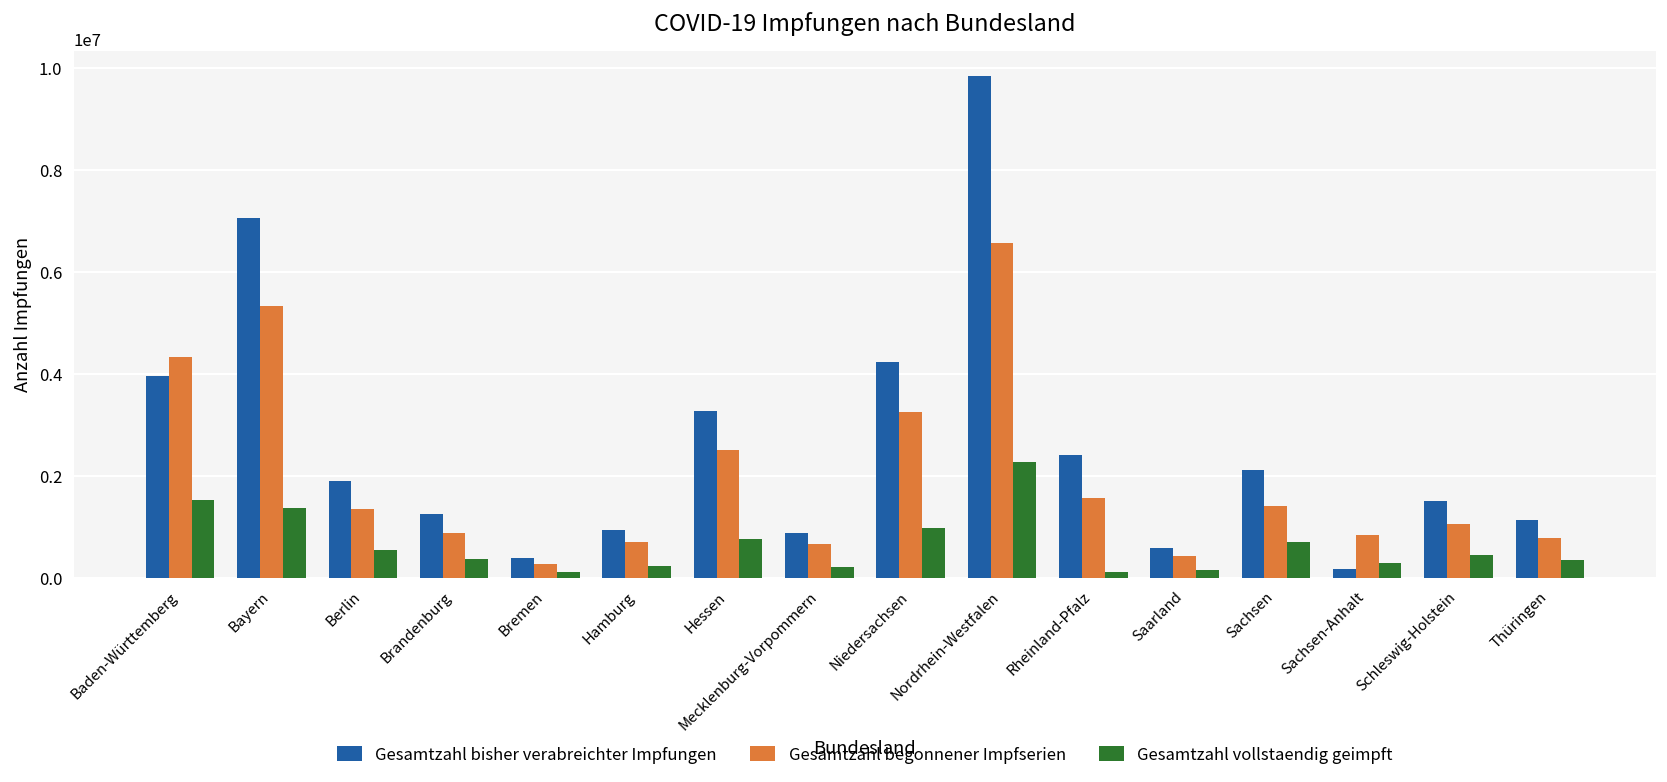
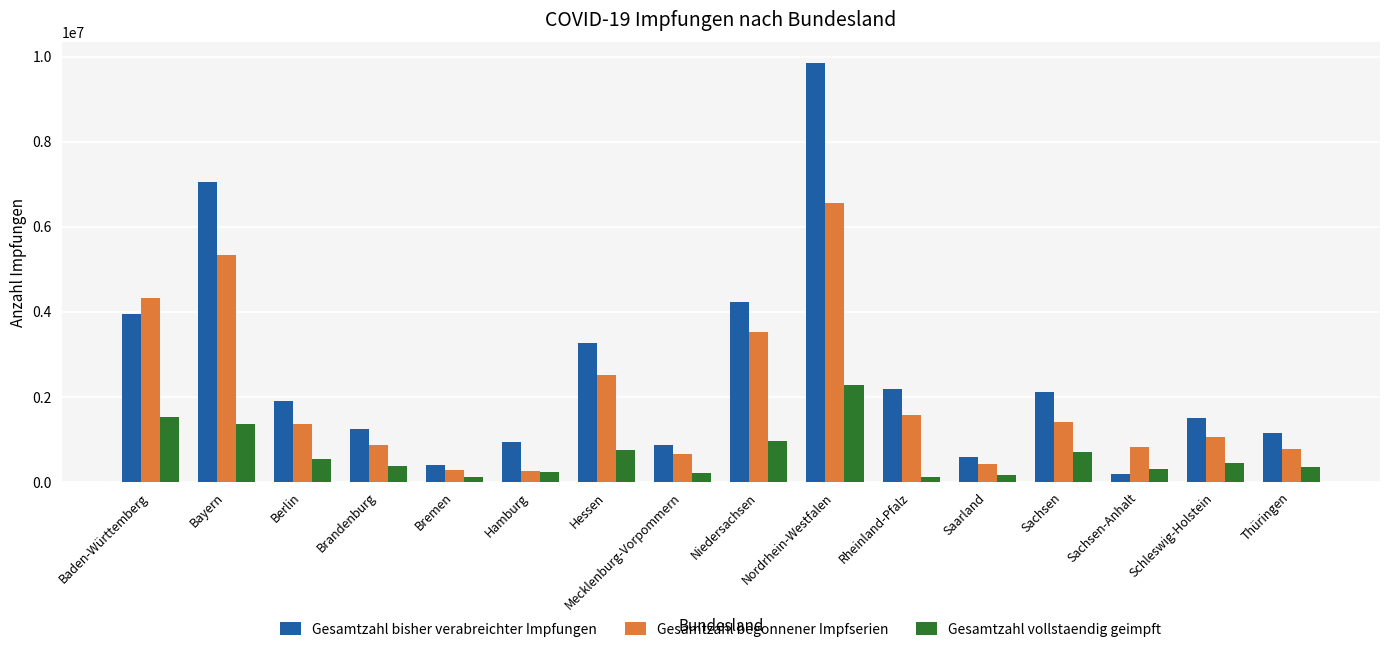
  {
    "Gesamtzahl bisher verabreichter Impfungen": {
      "Baden-Württemberg": 4000000,
      "Bayern": 7000000,
      "Berlin": 1900000,
      "Brandenburg": 1200000,
      "Bremen": 400000,
      "Hamburg": 900000,
      "Hessen": 3300000,
      "Mecklenburg-Vorpommern": 900000,
      "Niedersachsen": 4200000,
      "Nordrhein-Westfalen": 9800000,
-     "Rheinland-Pfalz": 2400000,
+     "Rheinland-Pfalz": 2200000,
      "Saarland": 600000,
      "Sachsen": 2100000,
      "Sachsen-Anhalt": 200000,
      "Schleswig-Holstein": 1500000,
      "Thüringen": 1100000
    },
    "Gesamtzahl begonnener Impfserien": {
      "Baden-Württemberg": 4300000,
      "Bayern": 5300000,
      "Berlin": 1400000,
      "Brandenburg": 900000,
      "Bremen": 300000,
-     "Hamburg": 700000,
+     "Hamburg": 300000,
      "Hessen": 2500000,
      "Mecklenburg-Vorpommern": 700000,
-     "Niedersachsen": 3300000,
+     "Niedersachsen": 3500000,
      "Nordrhein-Westfalen": 6600000,
      "Rheinland-Pfalz": 1600000,
      "Saarland": 400000,
      "Sachsen": 1400000,
      "Sachsen-Anhalt": 800000,
      "Schleswig-Holstein": 1100000,
      "Thüringen": 800000
    },
    "Gesamtzahl vollstaendig geimpft": {
      "Baden-Württemberg": 1500000,
      "Bayern": 1400000,
      "Berlin": 500000,
      "Brandenburg": 400000,
      "Bremen": 100000,
      "Hamburg": 200000,
      "Hessen": 800000,
      "Mecklenburg-Vorpommern": 200000,
      "Niedersachsen": 1000000,
      "Nordrhein-Westfalen": 2300000,
      "Rheinland-Pfalz": 100000,
      "Saarland": 200000,
      "Sachsen": 700000,
      "Sachsen-Anhalt": 300000,
      "Schleswig-Holstein": 400000,
      "Thüringen": 400000
    }
  }
